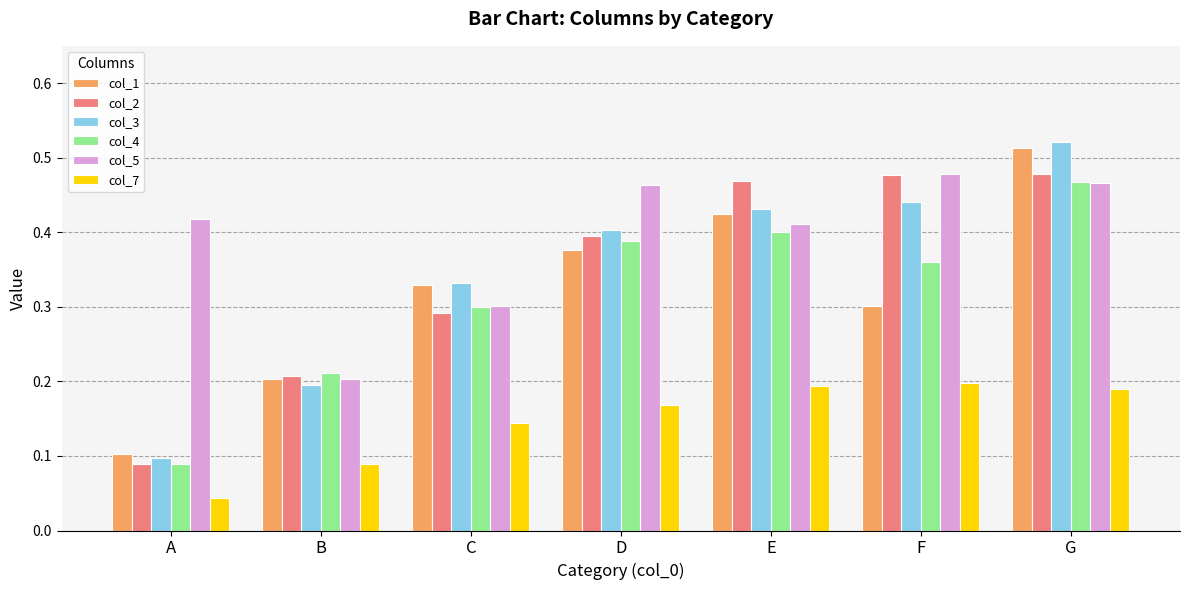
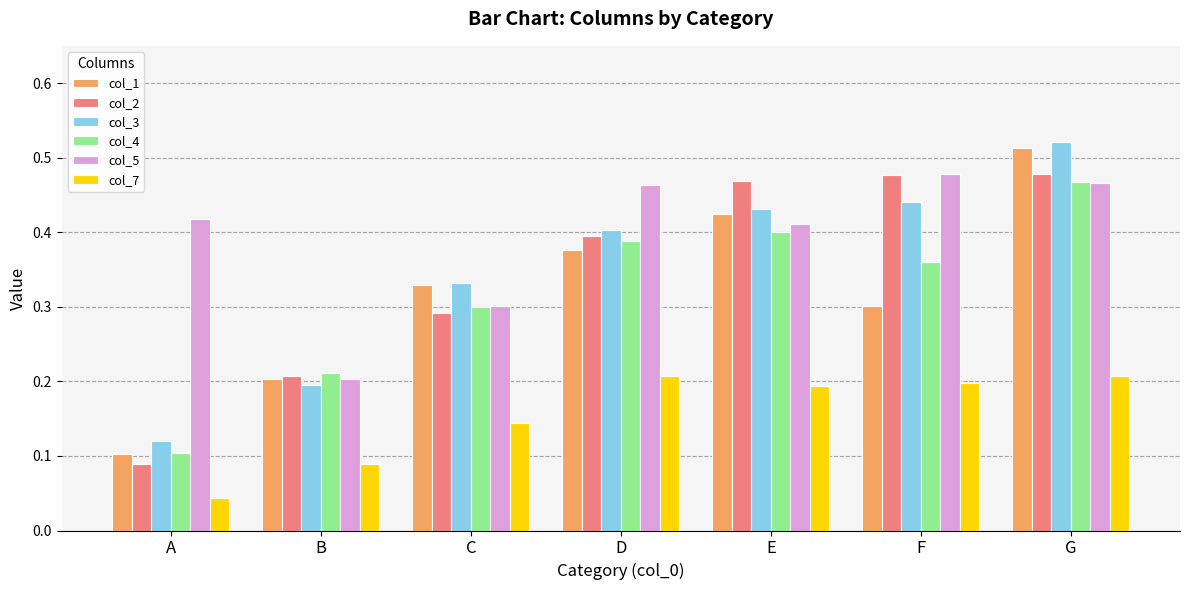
  {
    "col_3": {
-     "A": 0.10,
+     "A": 0.12,
      "B": 0.20,
      "C": 0.33,
      "D": 0.40,
      "E": 0.43,
      "F": 0.44,
      "G": 0.52
    },
    "col_4": {
-     "A": 0.09,
+     "A": 0.10,
      "B": 0.21,
      "C": 0.30,
      "D": 0.39,
      "E": 0.40,
      "F": 0.36,
      "G": 0.47
    },
    "col_5": {
      "A": 0.42,
      "B": 0.20,
      "C": 0.30,
      "D": 0.46,
      "E": 0.41,
      "F": 0.48,
      "G": 0.47
    },
    "col_7": {
      "A": 0.04,
      "B": 0.09,
      "C": 0.14,
-     "D": 0.17,
+     "D": 0.21,
      "E": 0.19,
      "F": 0.20,
-     "G": 0.19
+     "G": 0.21
    }
  }
